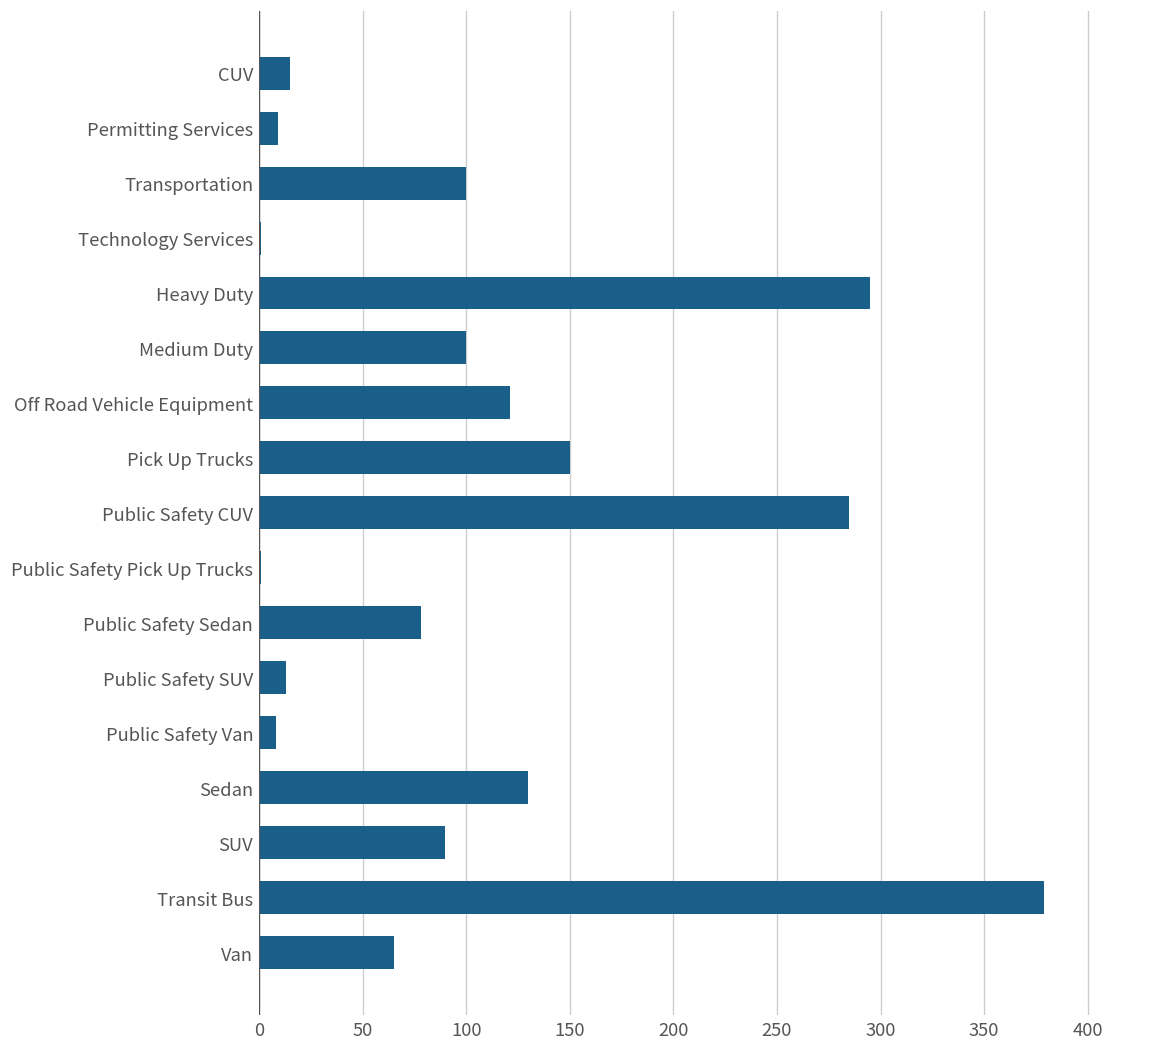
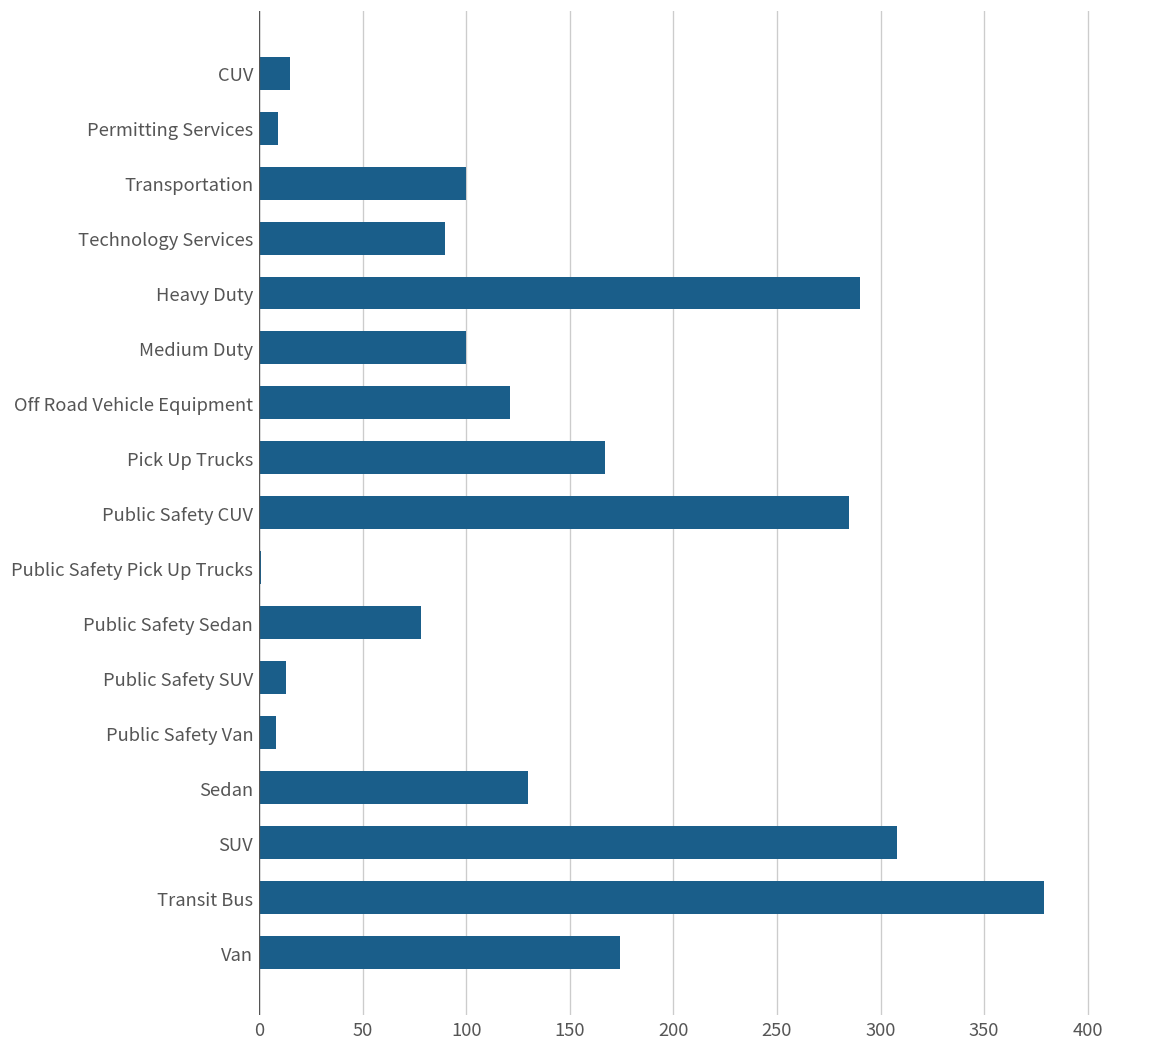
  {
    "CUV": 15,
    "Permitting Services": 9,
    "Transportation": 100,
-   "Technology Services": 1,
-   "Heavy Duty": 295,
+   "Technology Services": 90,
+   "Heavy Duty": 290,
    "Medium Duty": 100,
    "Off Road Vehicle Equipment": 121,
-   "Pick Up Trucks": 150,
+   "Pick Up Trucks": 167,
    "Public Safety CUV": 285,
    "Public Safety Sedan": 78,
    "Public Safety SUV": 13,
    "Public Safety Van": 8,
    "Sedan": 130,
-   "SUV": 90,
+   "SUV": 308,
    "Transit Bus": 379,
-   "Van": 65
+   "Van": 174
  }
